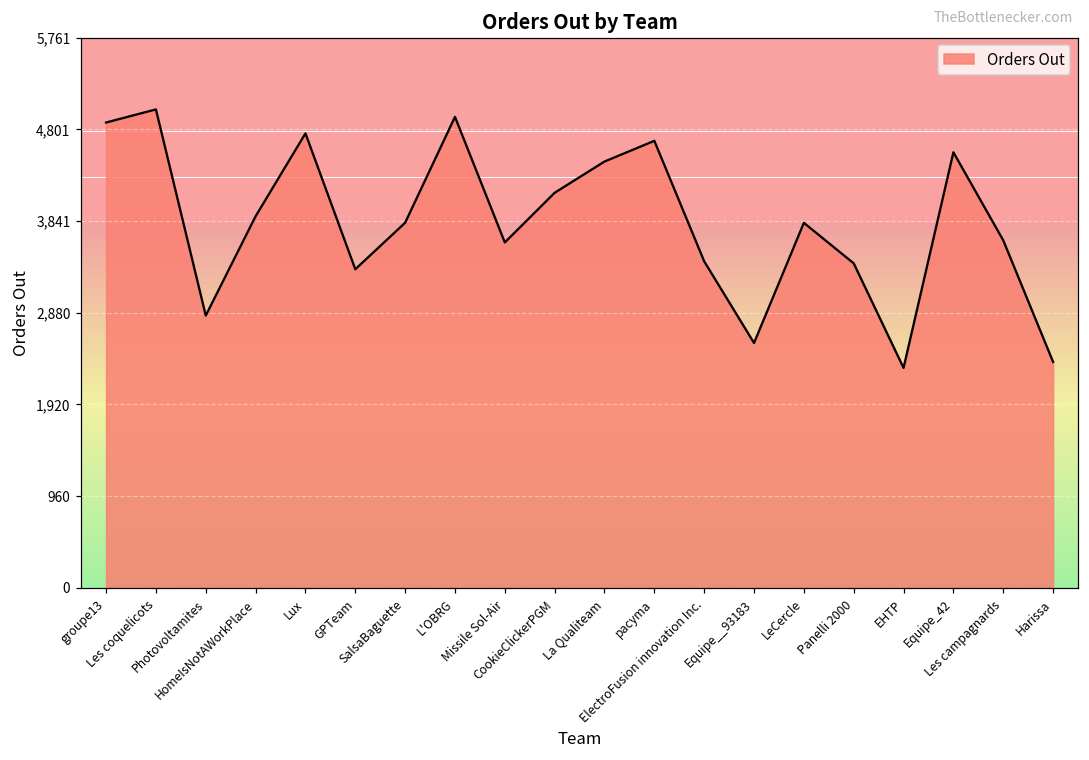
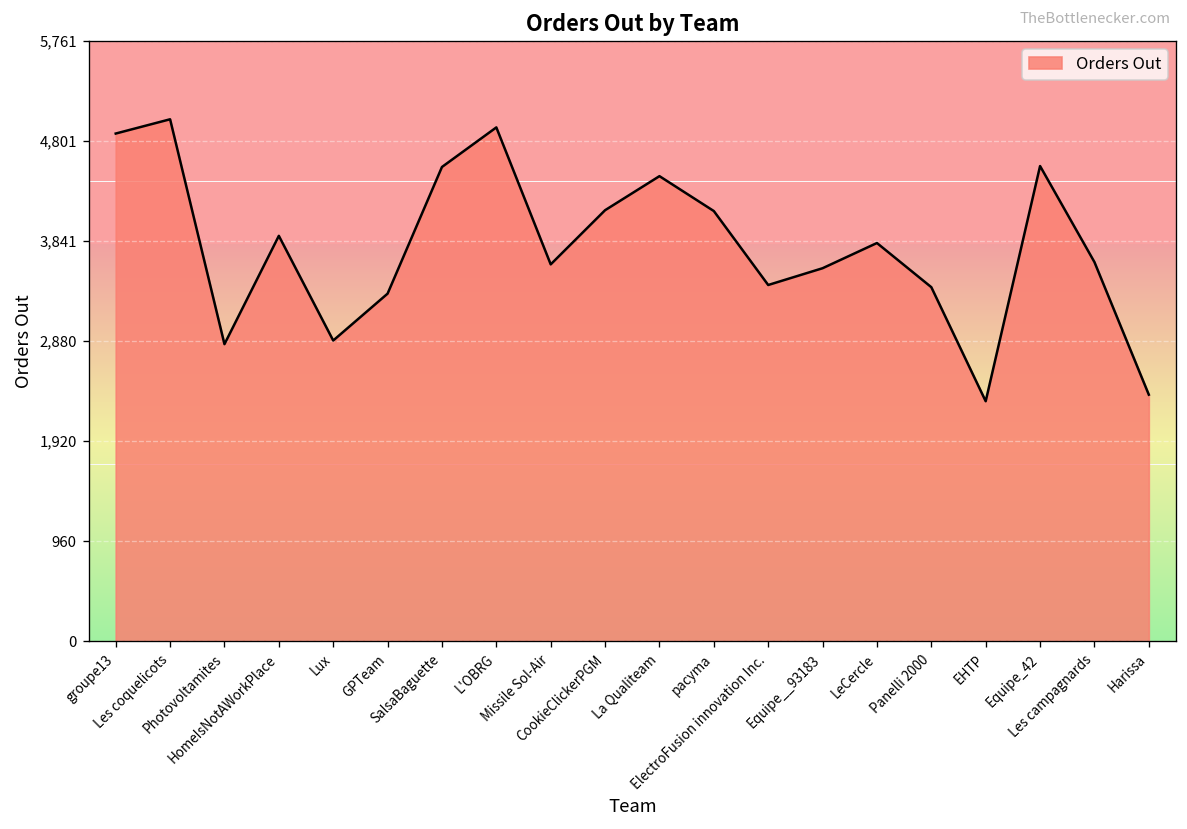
  {
    "groupe13": "4,900",
    "Les coquelicots": "5,000",
    "Photovoltamites": "2,900",
    "HomeIsNotAWorkPlace": "3,900",
-   "Lux": "4,800",
+   "Lux": "2,900",
    "GPTeam": "3,300",
-   "SalsaBaguette": "3,800",
+   "SalsaBaguette": "4,600",
    "L'OBRG": "4,900",
    "Missile Sol-Air": "3,600",
    "CookieClickerPGM": "4,100",
    "La Qualiteam": "4,500",
-   "pacyma": "4,700",
+   "pacyma": "4,100",
    "ElectroFusion innovation Inc.": "3,400",
-   "Equipe__93183": "2,600",
+   "Equipe__93183": "3,600",
    "LeCercle": "3,800",
    "Panelli 2000": "3,400",
    "EHTP": "2,300",
    "Equipe_42": "4,600",
    "Les campagnards": "3,600",
    "Harissa": "2,400"
  }
